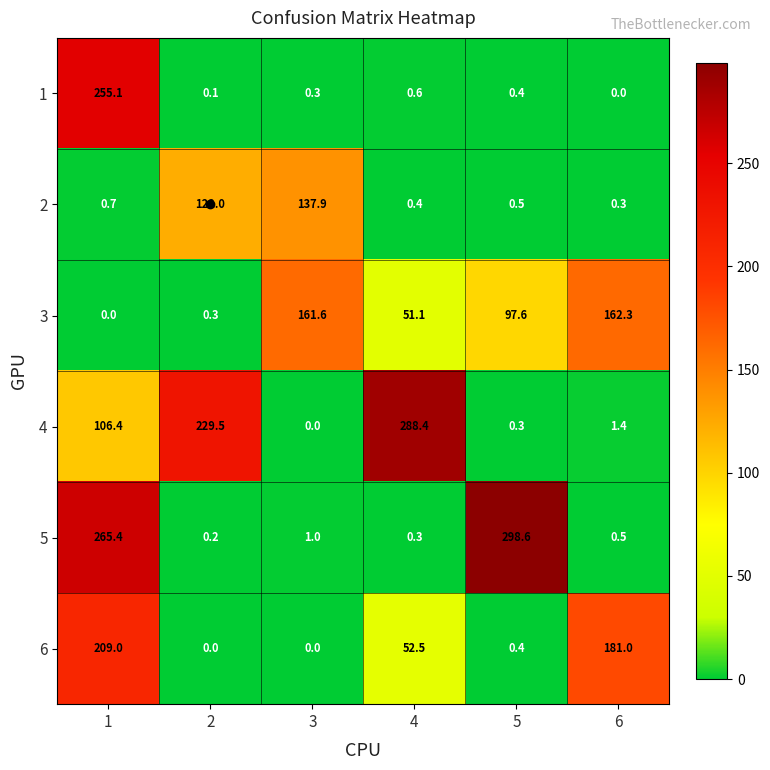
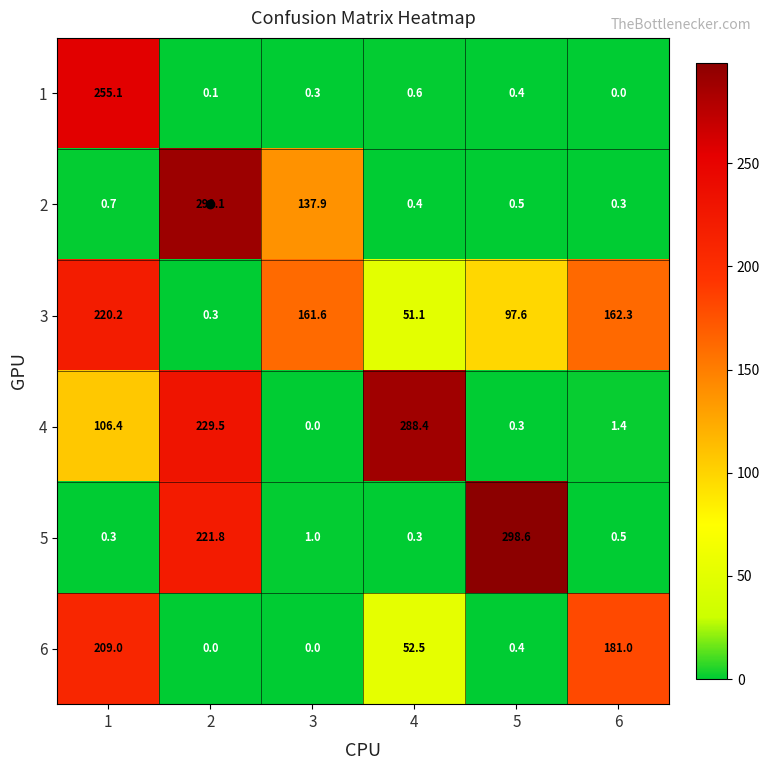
  {
    "1": {
      "1": 255.1,
      "2": 0.1,
      "3": 0.3,
      "4": 0.6,
      "5": 0.4,
      "6": 0.0
    },
    "2": {
      "1": 0.7,
-     "2": 122.0,
+     "2": 290.1,
      "3": 137.9,
      "4": 0.4,
      "5": 0.5,
      "6": 0.3
    },
    "3": {
-     "1": 0.0,
+     "1": 220.2,
      "2": 0.3,
      "3": 161.6,
      "4": 51.1,
      "5": 97.6,
      "6": 162.3
    },
    "4": {
      "1": 106.4,
      "2": 229.5,
      "3": 0.0,
      "4": 288.4,
      "5": 0.3,
      "6": 1.4
    },
    "5": {
-     "1": 265.4,
-     "2": 0.2,
+     "1": 0.3,
+     "2": 221.8,
      "3": 1.0,
      "4": 0.3,
      "5": 298.6,
      "6": 0.5
    },
    "6": {
      "1": 209.0,
      "2": 0.0,
      "3": 0.0,
      "4": 52.5,
      "5": 0.4,
      "6": 181.0
    }
  }
